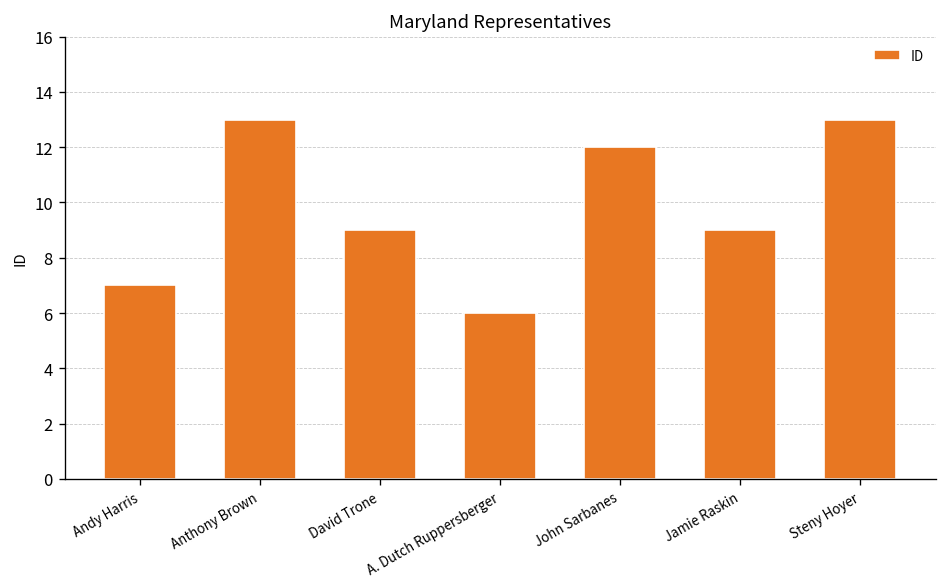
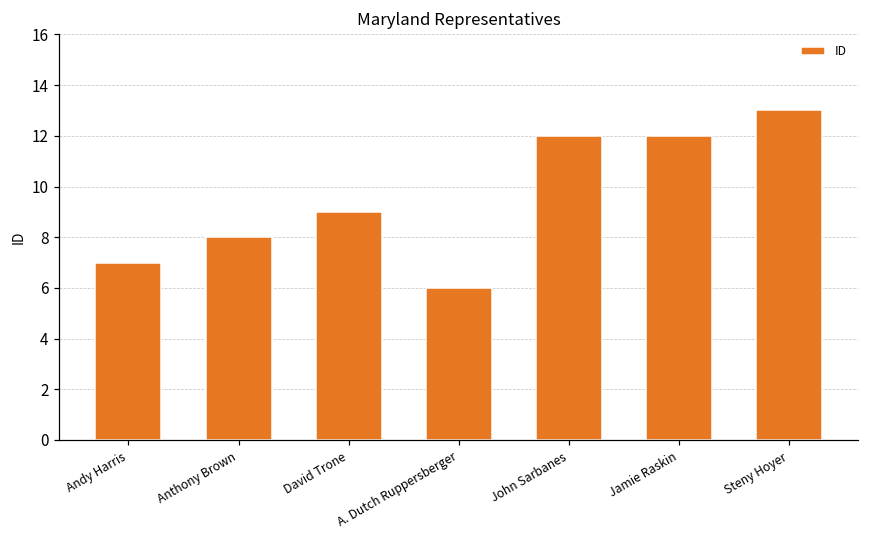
  {
    "Andy Harris": 7,
-   "Anthony Brown": 13,
+   "Anthony Brown": 8,
    "David Trone": 9,
    "A. Dutch Ruppersberger": 6,
    "John Sarbanes": 12,
-   "Jamie Raskin": 9,
+   "Jamie Raskin": 12,
    "Steny Hoyer": 13
  }
